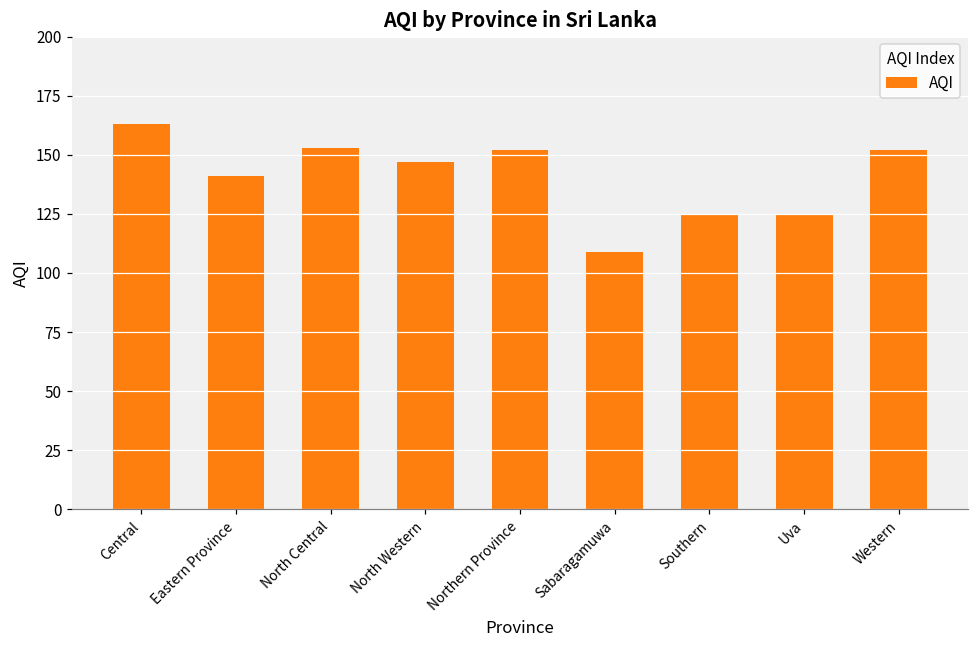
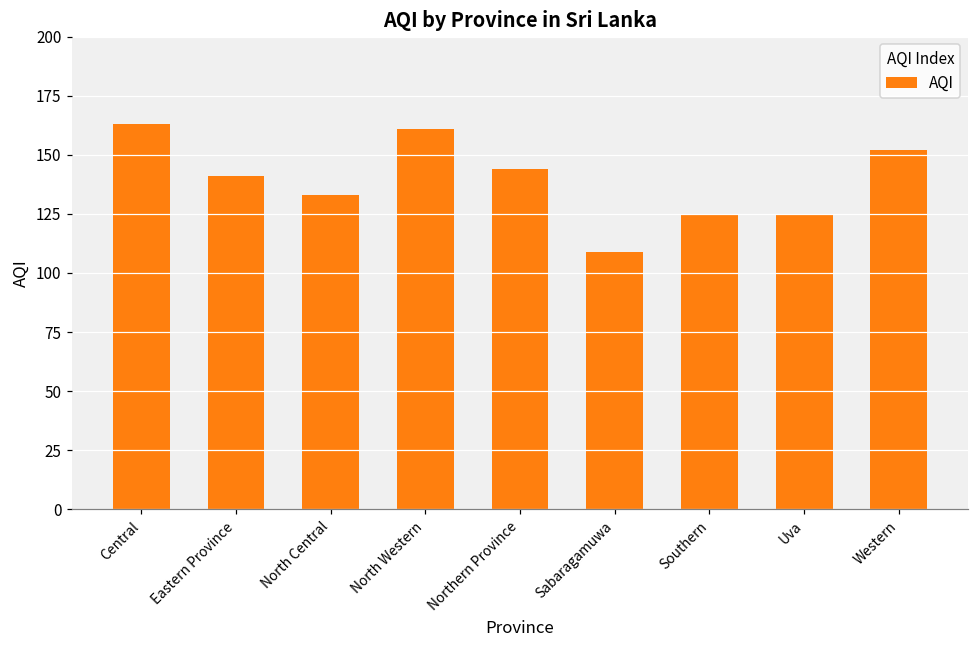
  {
    "Central": 163,
    "Eastern Province": 141,
-   "North Central": 153,
-   "North Western": 147,
-   "Northern Province": 152,
+   "North Central": 133,
+   "North Western": 161,
+   "Northern Province": 144,
    "Sabaragamuwa": 109,
    "Southern": 125,
    "Uva": 125,
    "Western": 152
  }
